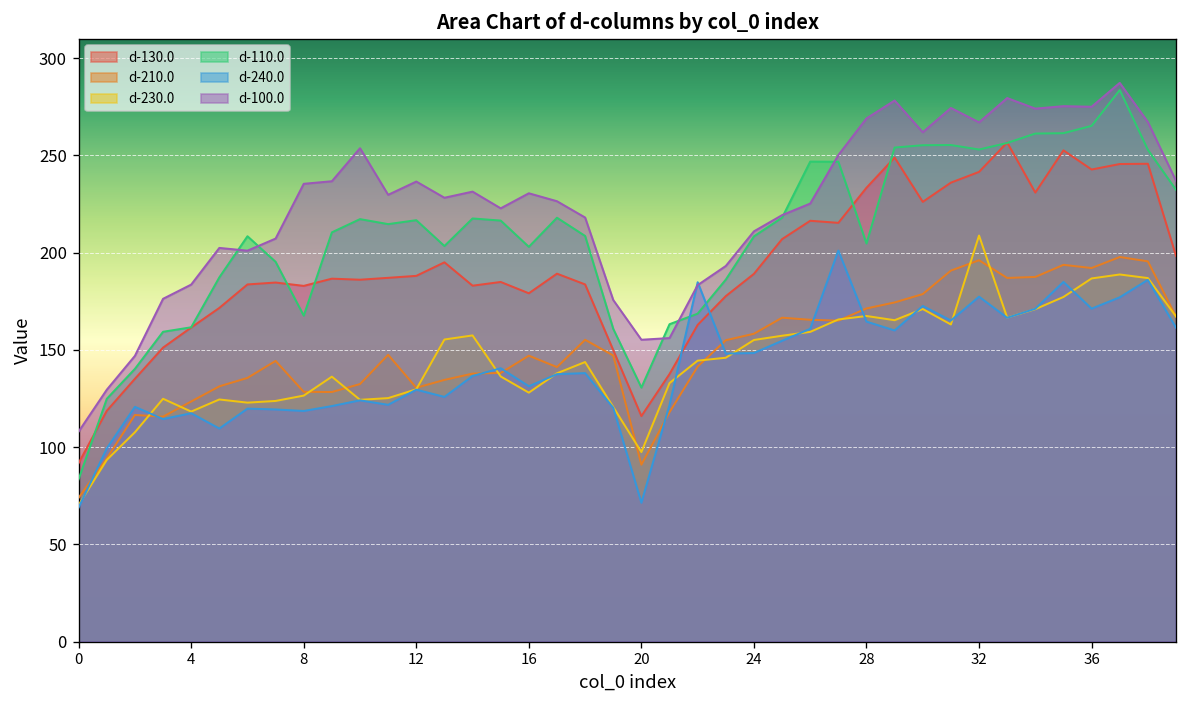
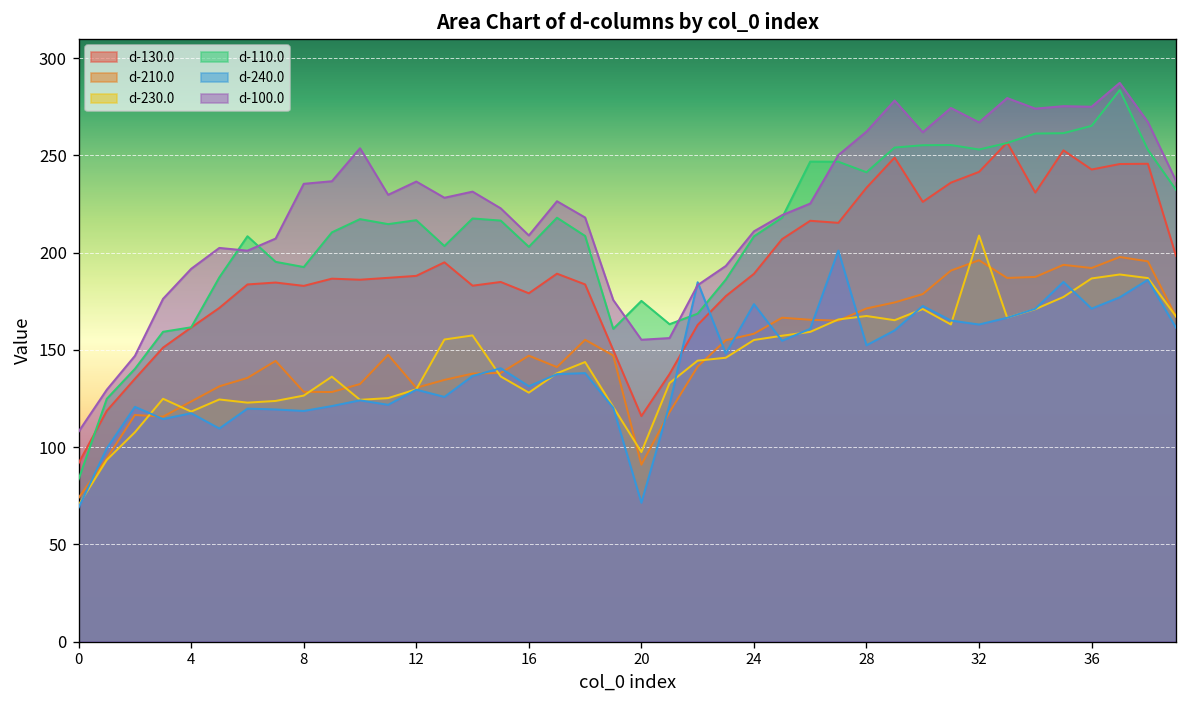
  {
    "d-110.0": {
      "0": 84,
-     "8": 168,
+     "8": 193,
      "12": 217,
      "16": 203,
-     "20": 131,
+     "20": 175,
      "24": 208,
-     "28": 205,
+     "28": 241,
      "32": 253,
      "36": 265
    },
    "d-240.0": {
      "8": 119,
      "16": 131,
      "20": 71,
-     "24": 148,
-     "28": 165,
-     "32": 177,
+     "24": 174,
+     "28": 152,
+     "32": 163,
      "36": 171
    },
    "d-100.0": {
      "0": 108,
-     "4": 184,
+     "4": 192,
      "8": 235,
      "12": 237,
-     "16": 231,
+     "16": 209,
      "20": 155,
      "24": 211,
-     "28": 269,
+     "28": 262,
      "32": 267,
      "36": 275
    }
  }
